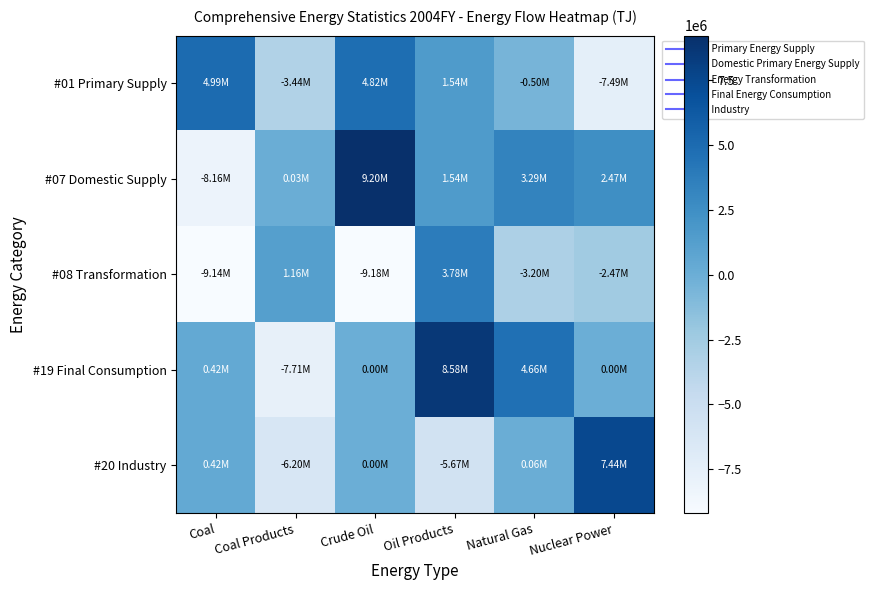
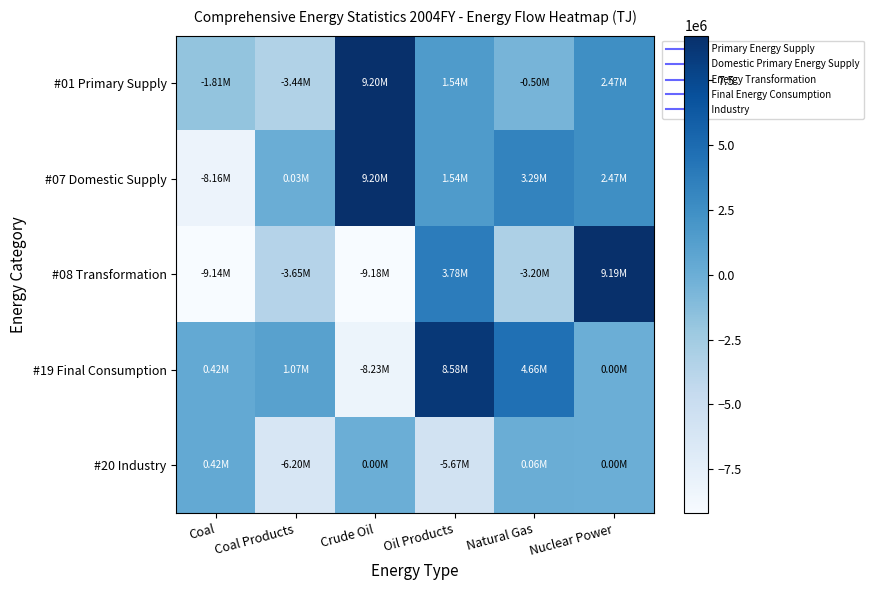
  {
    "#01 Primary Supply": {
-     "Coal": "4.99M",
+     "Coal": "-1.81M",
      "Coal Products": "-3.44M",
-     "Crude Oil": "4.82M",
+     "Crude Oil": "9.20M",
      "Oil Products": "1.54M",
      "Natural Gas": "-0.50M",
-     "Nuclear Power": "-7.49M"
+     "Nuclear Power": "2.47M"
    },
    "#07 Domestic Supply": {
      "Coal": "-8.16M",
      "Coal Products": "0.03M",
      "Crude Oil": "9.20M",
      "Oil Products": "1.54M",
      "Natural Gas": "3.29M",
      "Nuclear Power": "2.47M"
    },
    "#08 Transformation": {
      "Coal": "-9.14M",
-     "Coal Products": "1.16M",
+     "Coal Products": "-3.65M",
      "Crude Oil": "-9.18M",
      "Oil Products": "3.78M",
      "Natural Gas": "-3.20M",
-     "Nuclear Power": "-2.47M"
+     "Nuclear Power": "9.19M"
    },
    "#19 Final Consumption": {
      "Coal": "0.42M",
-     "Coal Products": "-7.71M",
-     "Crude Oil": "0.00M",
+     "Coal Products": "1.07M",
+     "Crude Oil": "-8.23M",
      "Oil Products": "8.58M",
      "Natural Gas": "4.66M",
      "Nuclear Power": "0.00M"
    },
    "#20 Industry": {
      "Coal": "0.42M",
      "Coal Products": "-6.20M",
      "Crude Oil": "0.00M",
      "Oil Products": "-5.67M",
      "Natural Gas": "0.06M",
-     "Nuclear Power": "7.44M"
+     "Nuclear Power": "0.00M"
    }
  }
